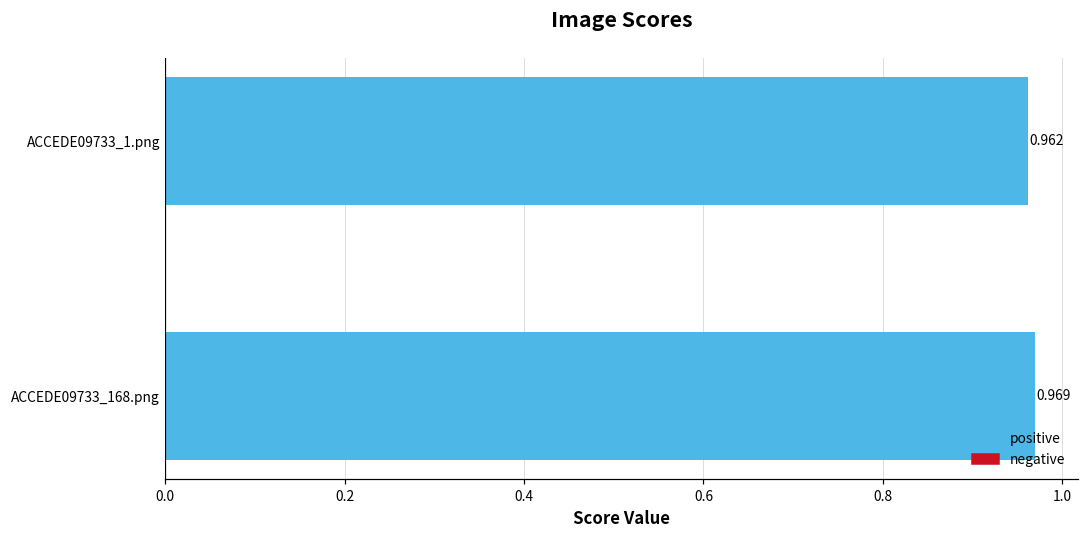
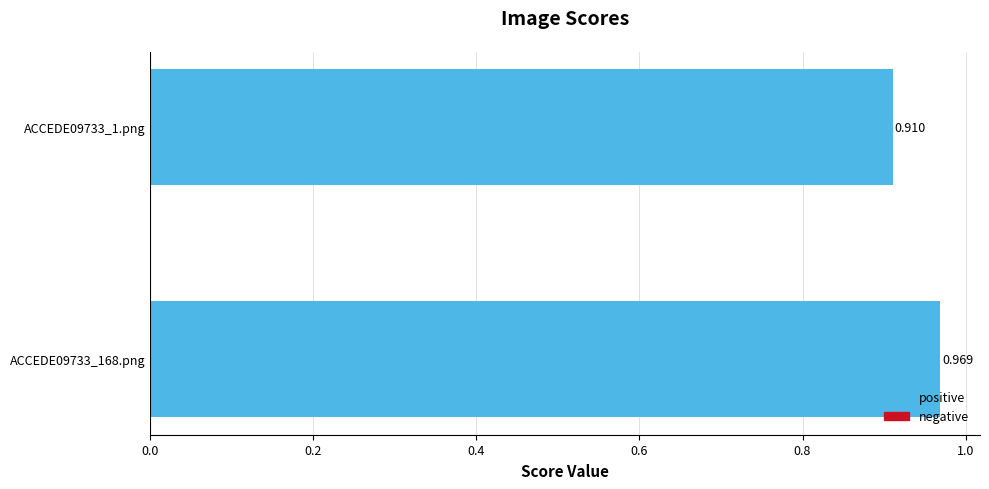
  {
-   "ACCEDE09733_1.png": 0.962,
+   "ACCEDE09733_1.png": 0.910,
    "ACCEDE09733_168.png": 0.969
  }
